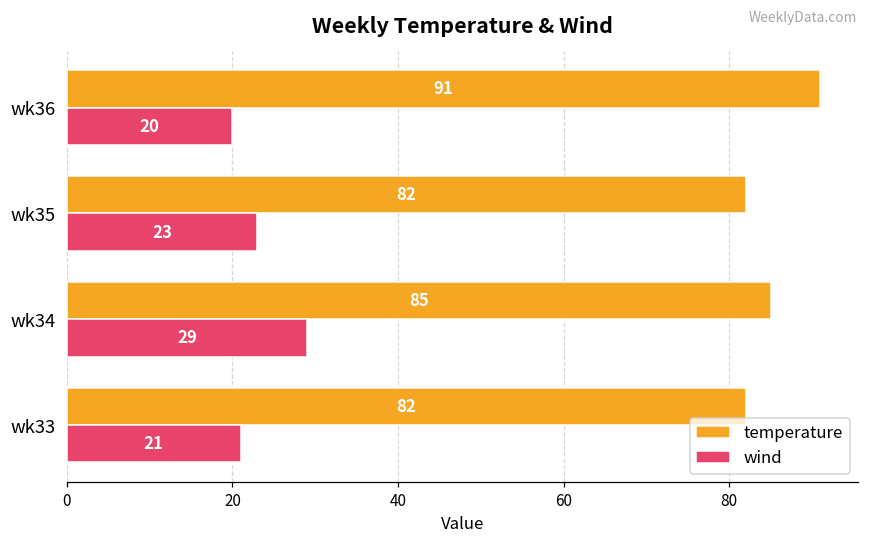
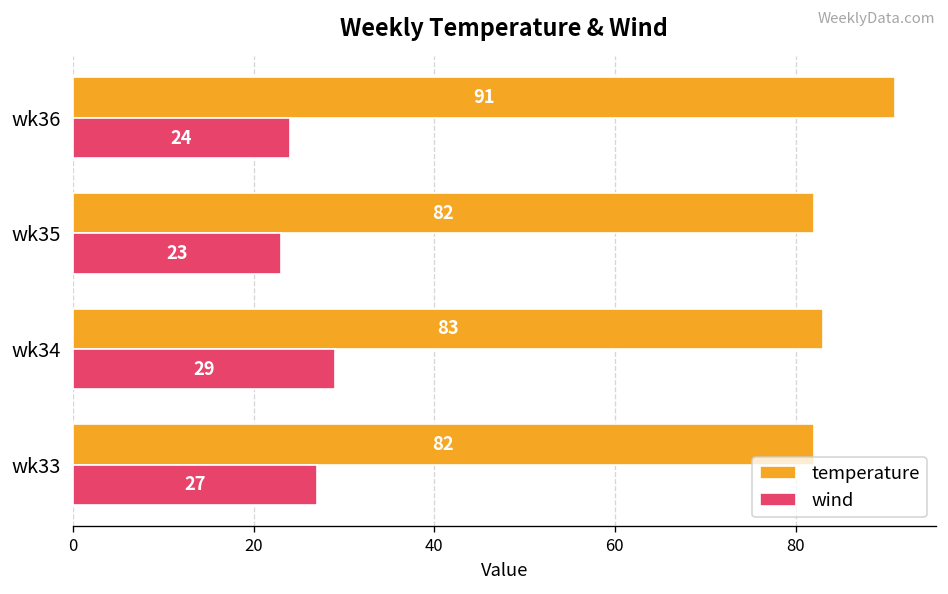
  {
    "temperature": {
      "wk36": 91,
      "wk35": 82,
-     "wk34": 85,
+     "wk34": 83,
      "wk33": 82
    },
    "wind": {
-     "wk36": 20,
+     "wk36": 24,
      "wk35": 23,
      "wk34": 29,
-     "wk33": 21
+     "wk33": 27
    }
  }
